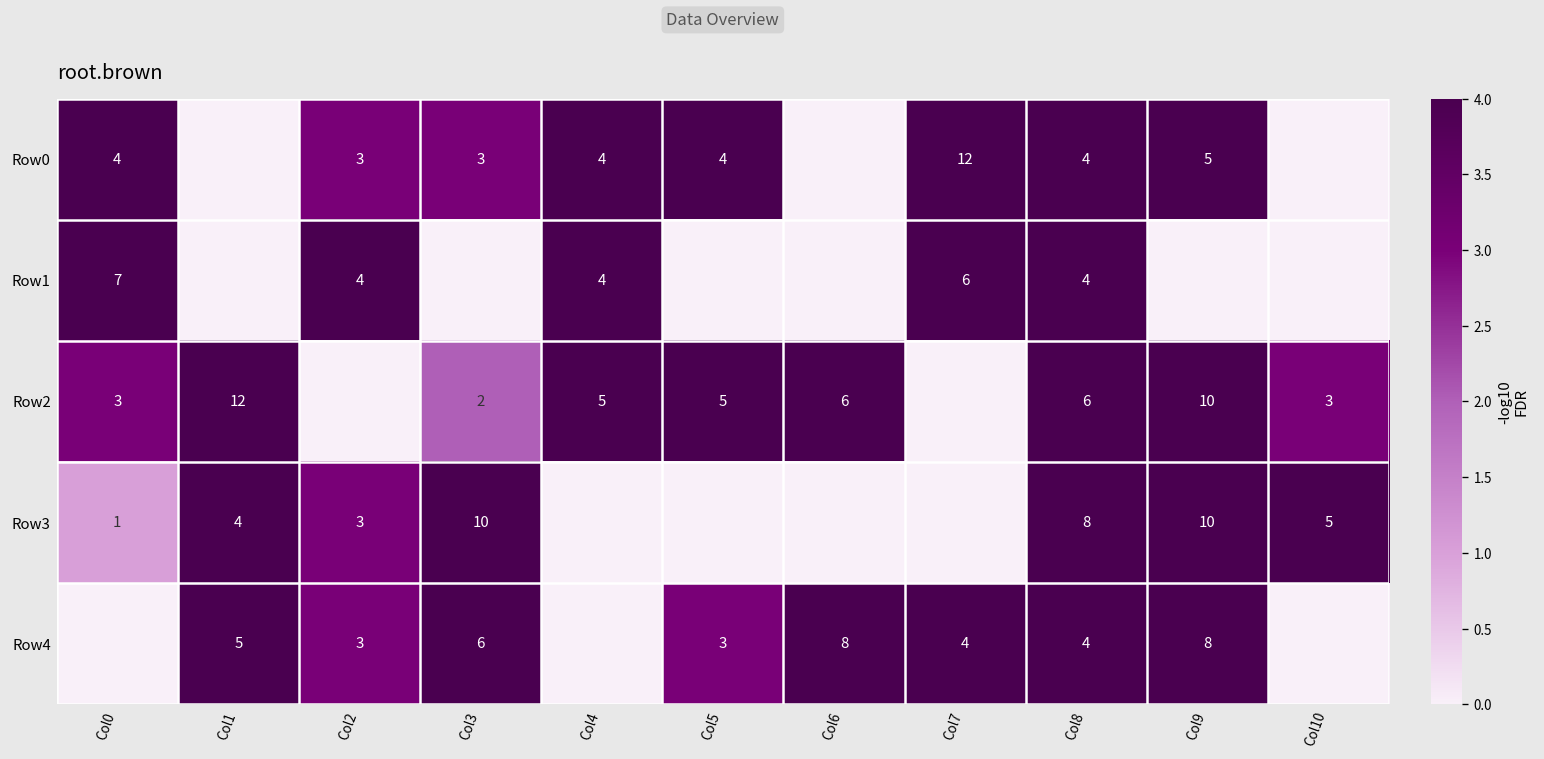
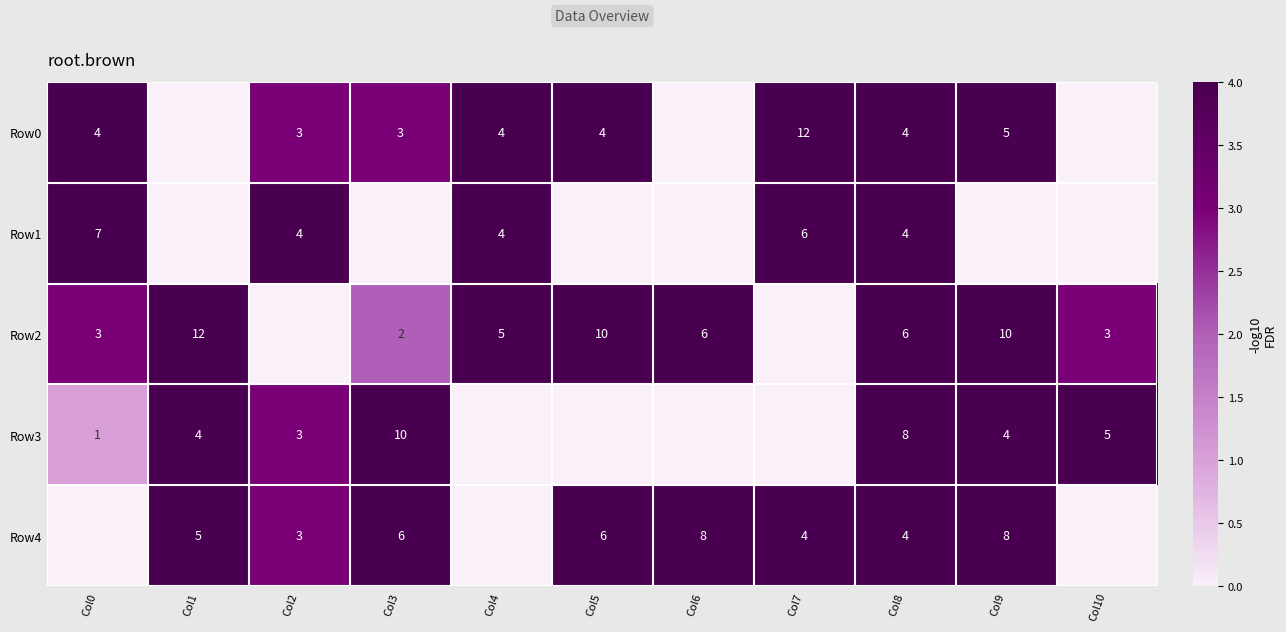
  {
    "Row0": {
      "Col0": 4,
      "Col2": 3,
      "Col3": 3,
      "Col4": 4,
      "Col5": 4,
      "Col7": 12,
      "Col8": 4,
      "Col9": 5
    },
    "Row1": {
      "Col0": 7,
      "Col2": 4,
      "Col4": 4,
      "Col7": 6,
      "Col8": 4
    },
    "Row2": {
      "Col0": 3,
      "Col1": 12,
      "Col3": 2,
      "Col4": 5,
-     "Col5": 5,
+     "Col5": 10,
      "Col6": 6,
      "Col8": 6,
      "Col9": 10,
      "Col10": 3
    },
    "Row3": {
      "Col0": 1,
      "Col1": 4,
      "Col2": 3,
      "Col3": 10,
      "Col8": 8,
-     "Col9": 10,
+     "Col9": 4,
      "Col10": 5
    },
    "Row4": {
      "Col1": 5,
      "Col2": 3,
      "Col3": 6,
-     "Col5": 3,
+     "Col5": 6,
      "Col6": 8,
      "Col7": 4,
      "Col8": 4,
      "Col9": 8
    }
  }
